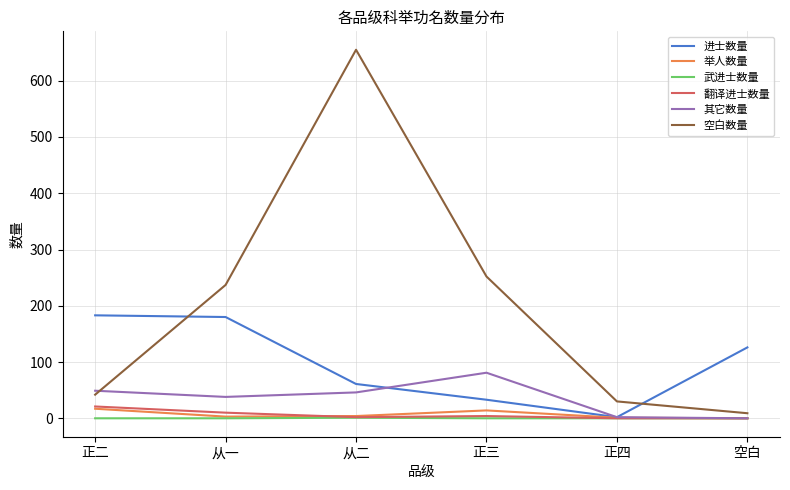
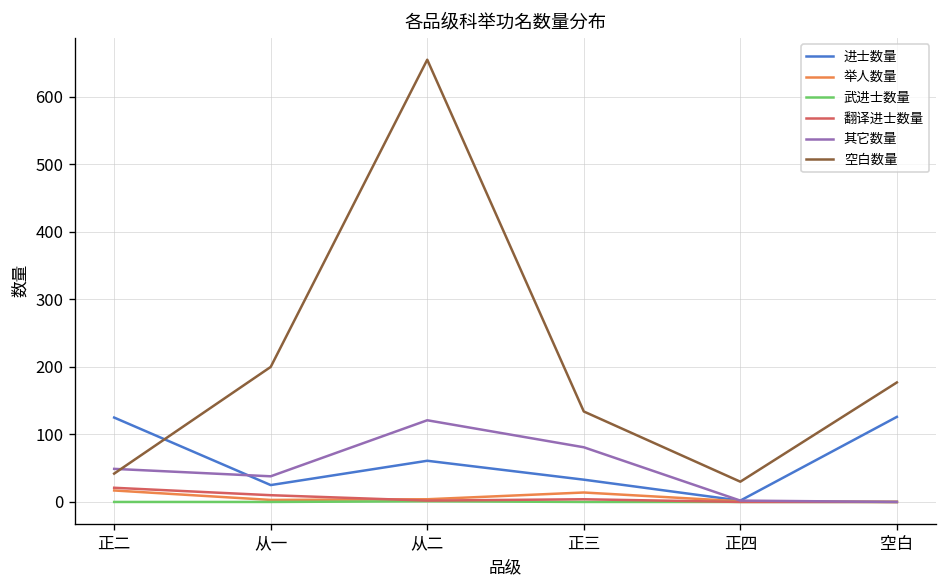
  {
    "进士数量": {
-     "正二": 180,
-     "从一": 180,
+     "正二": 130,
+     "从一": 30,
      "从二": 60,
      "正三": 30,
      "空白": 130
    },
    "武进士数量": {
      "正二": 0
    },
    "其它数量": {
      "正二": 50,
      "从一": 40,
-     "从二": 50,
+     "从二": 120,
      "正三": 80
    },
    "空白数量": {
      "正二": 40,
-     "从一": 240,
+     "从一": 200,
      "从二": 660,
-     "正三": 250,
+     "正三": 130,
      "正四": 30,
-     "空白": 10
+     "空白": 180
    }
  }
